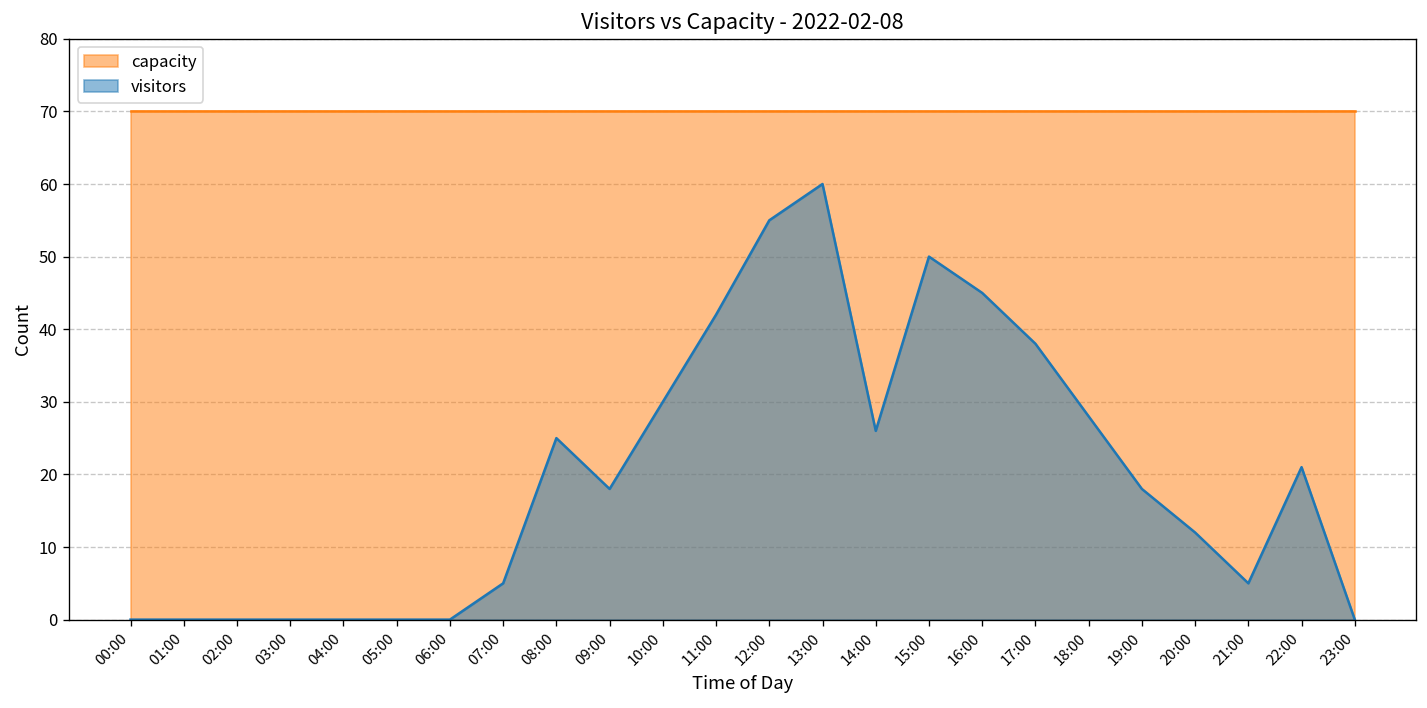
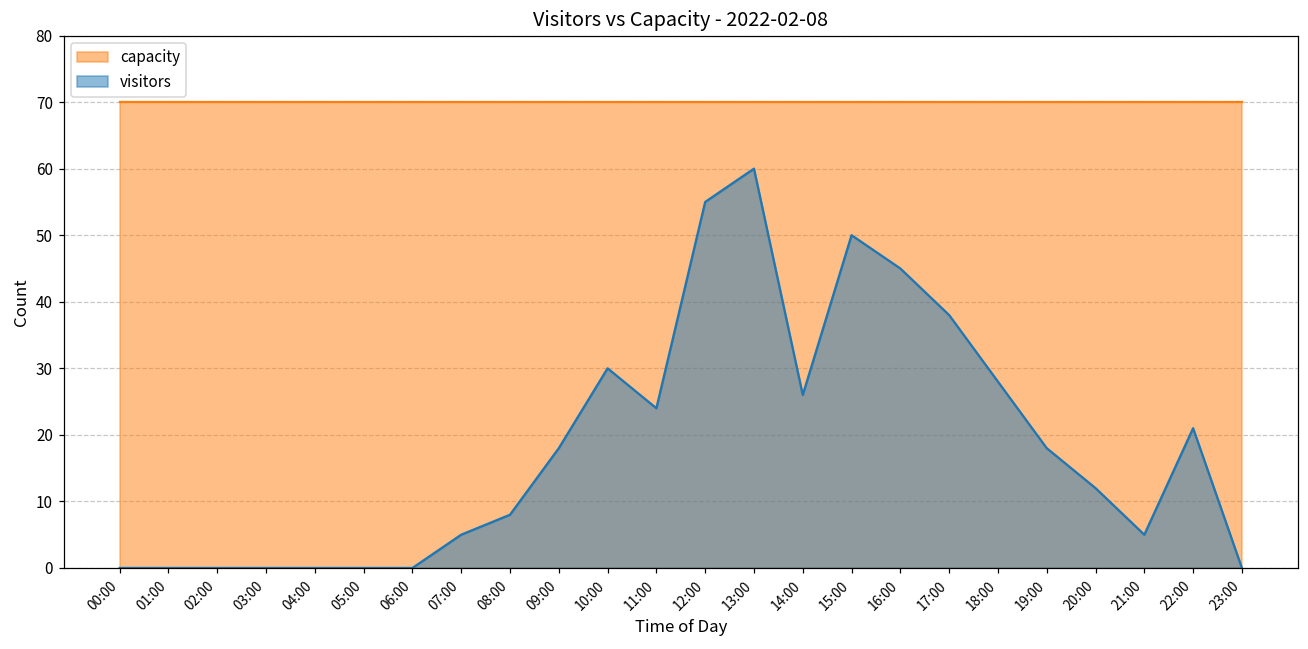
  {
    "capacity": {
      "00:00": 70,
      "01:00": 70,
      "02:00": 70,
      "03:00": 70,
      "04:00": 70,
      "05:00": 70,
      "06:00": 70,
      "07:00": 70,
      "08:00": 70,
      "09:00": 70,
      "10:00": 70,
      "11:00": 70,
      "12:00": 70,
      "13:00": 70,
      "14:00": 70,
      "15:00": 70,
      "16:00": 70,
      "17:00": 70,
      "18:00": 70,
      "19:00": 70,
      "20:00": 70,
      "21:00": 70,
      "22:00": 70,
      "23:00": 70
    },
    "visitors": {
      "00:00": 0,
      "01:00": 0,
      "02:00": 0,
      "03:00": 0,
      "04:00": 0,
      "05:00": 0,
      "06:00": 0,
      "07:00": 5,
-     "08:00": 25,
+     "08:00": 8,
      "09:00": 18,
      "10:00": 30,
-     "11:00": 42,
+     "11:00": 24,
      "12:00": 55,
      "13:00": 60,
      "14:00": 26,
      "15:00": 50,
      "16:00": 45,
      "17:00": 38,
      "18:00": 28,
      "19:00": 18,
      "20:00": 12,
      "21:00": 5,
      "22:00": 21,
      "23:00": 0
    }
  }
